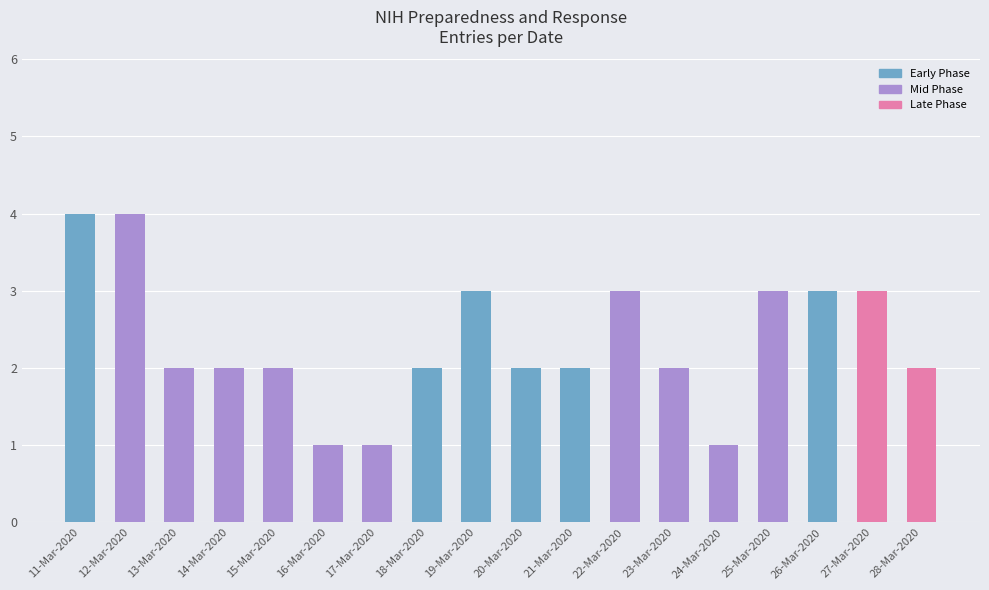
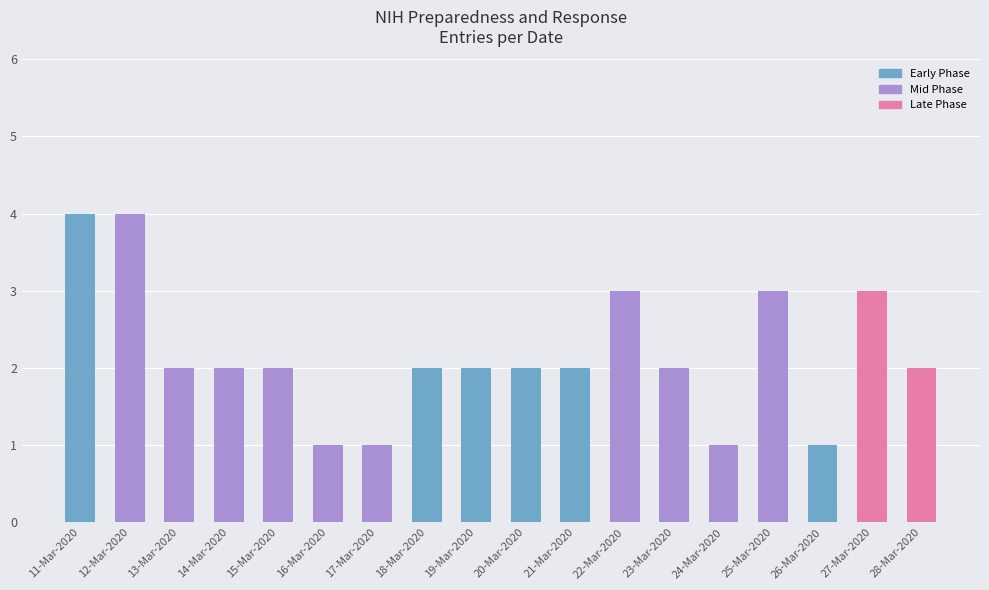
  {
    "11-Mar-2020": 4,
    "12-Mar-2020": 4,
    "13-Mar-2020": 2,
    "14-Mar-2020": 2,
    "15-Mar-2020": 2,
    "16-Mar-2020": 1,
    "17-Mar-2020": 1,
    "18-Mar-2020": 2,
-   "19-Mar-2020": 3,
+   "19-Mar-2020": 2,
    "20-Mar-2020": 2,
    "21-Mar-2020": 2,
    "22-Mar-2020": 3,
    "23-Mar-2020": 2,
    "24-Mar-2020": 1,
    "25-Mar-2020": 3,
-   "26-Mar-2020": 3,
+   "26-Mar-2020": 1,
    "27-Mar-2020": 3,
    "28-Mar-2020": 2
  }
